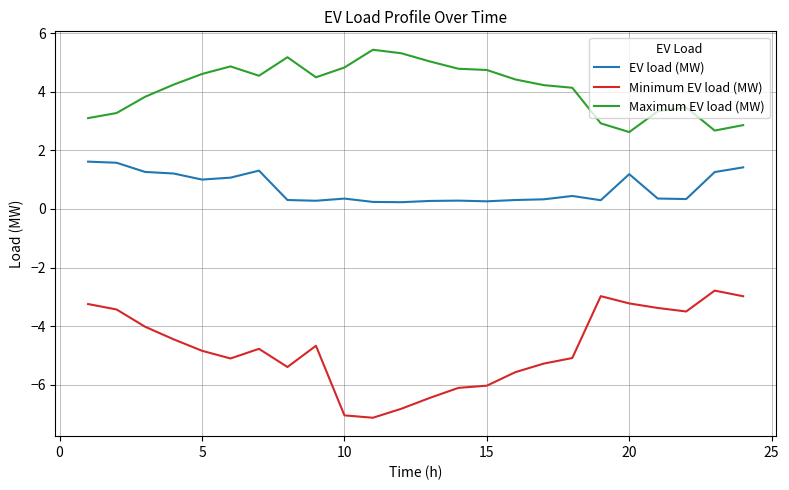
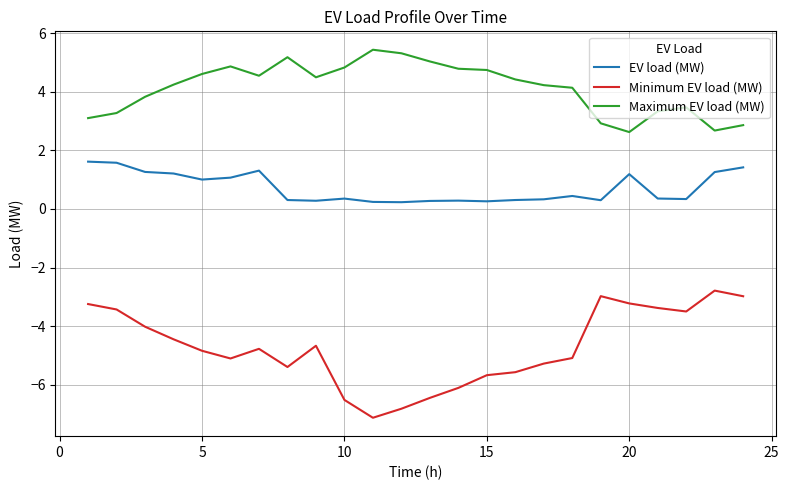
  {
    "EV load (MW)": {
      "5": 1.0,
      "10": 0.4,
      "15": 0.3,
      "20": 1.2
    },
    "Minimum EV load (MW)": {
      "5": -4.8,
-     "10": -7.0,
-     "15": -6.0,
+     "10": -6.5,
+     "15": -5.7,
      "20": -3.2
    },
    "Maximum EV load (MW)": {
      "5": 4.6,
      "10": 4.8,
      "15": 4.7,
      "20": 2.6
    }
  }
